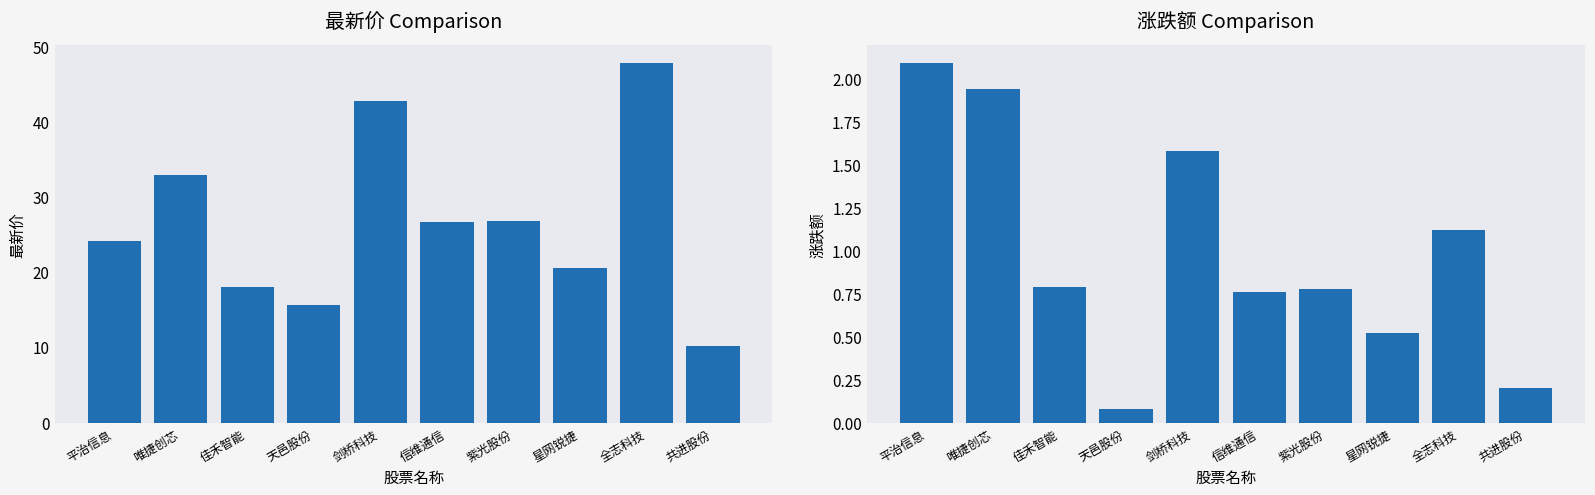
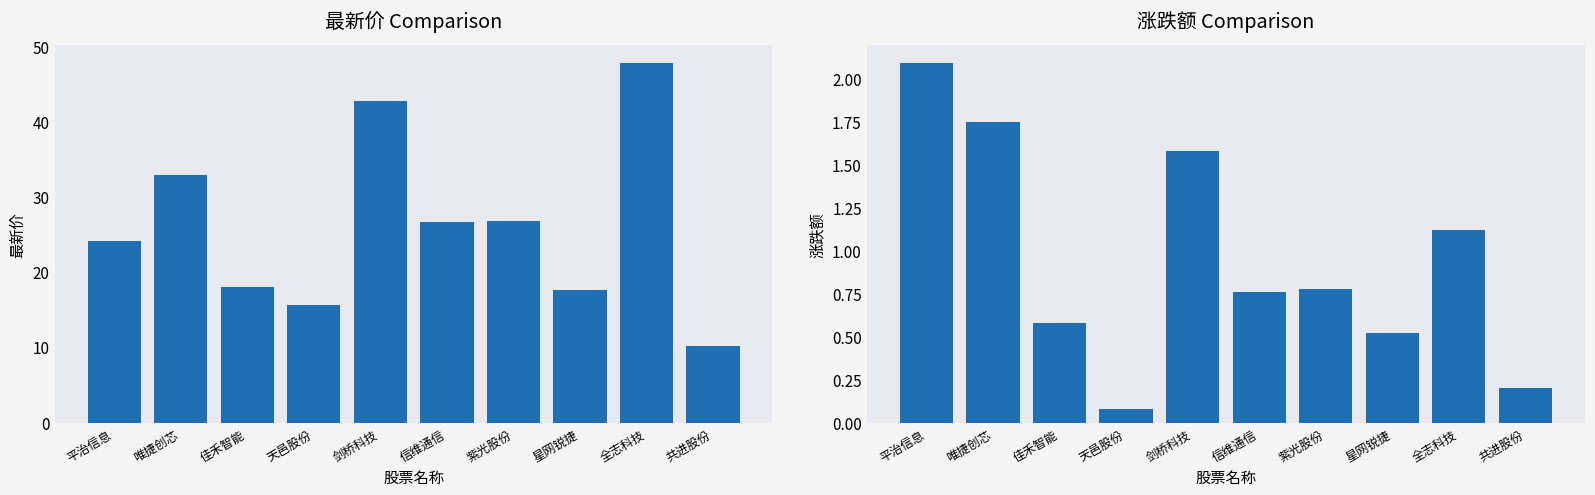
  {
    "最新价 Comparison": {
      "平治信息": 24,
      "唯捷创芯": 33,
      "佳禾智能": 18,
      "天邑股份": 16,
      "剑桥科技": 43,
      "信维通信": 27,
      "紫光股份": 27,
-     "星网锐捷": 21,
+     "星网锐捷": 18,
      "全志科技": 48,
      "共进股份": 10
    },
    "涨跌额 Comparison": {
      "平治信息": 2.09,
-     "唯捷创芯": 1.94,
-     "佳禾智能": 0.79,
+     "唯捷创芯": 1.75,
+     "佳禾智能": 0.58,
      "天邑股份": 0.08,
      "剑桥科技": 1.58,
      "信维通信": 0.76,
      "紫光股份": 0.78,
      "星网锐捷": 0.52,
      "全志科技": 1.12,
      "共进股份": 0.20
    }
  }
